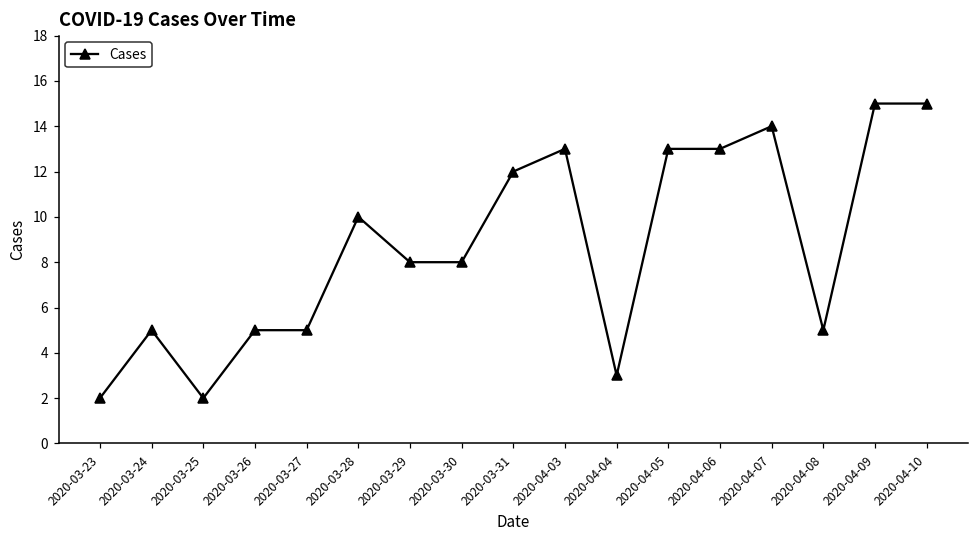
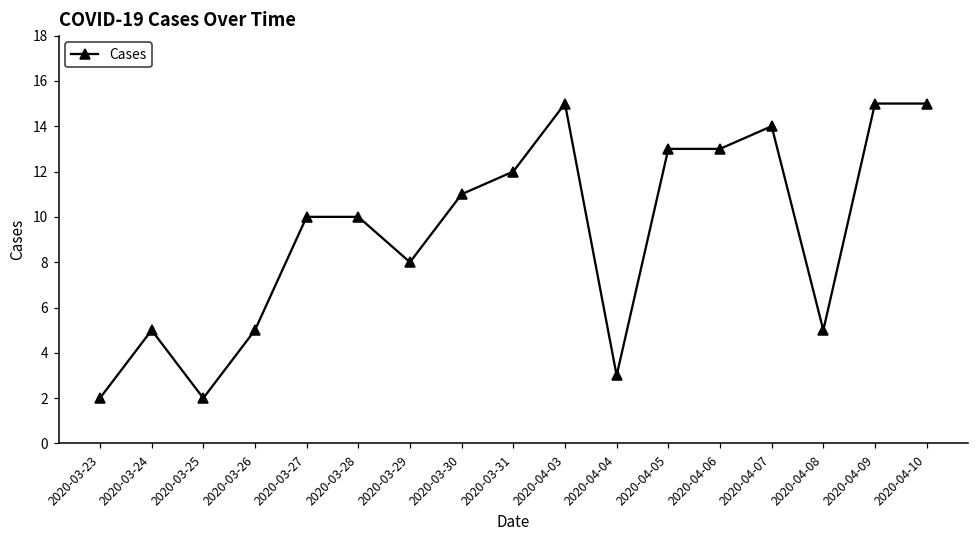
  {
    "2020-03-23": 2,
    "2020-03-24": 5,
    "2020-03-25": 2,
    "2020-03-26": 5,
-   "2020-03-27": 5,
+   "2020-03-27": 10,
    "2020-03-28": 10,
    "2020-03-29": 8,
-   "2020-03-30": 8,
+   "2020-03-30": 11,
    "2020-03-31": 12,
-   "2020-04-03": 13,
+   "2020-04-03": 15,
    "2020-04-04": 3,
    "2020-04-05": 13,
    "2020-04-06": 13,
    "2020-04-07": 14,
    "2020-04-08": 5,
    "2020-04-09": 15,
    "2020-04-10": 15
  }
